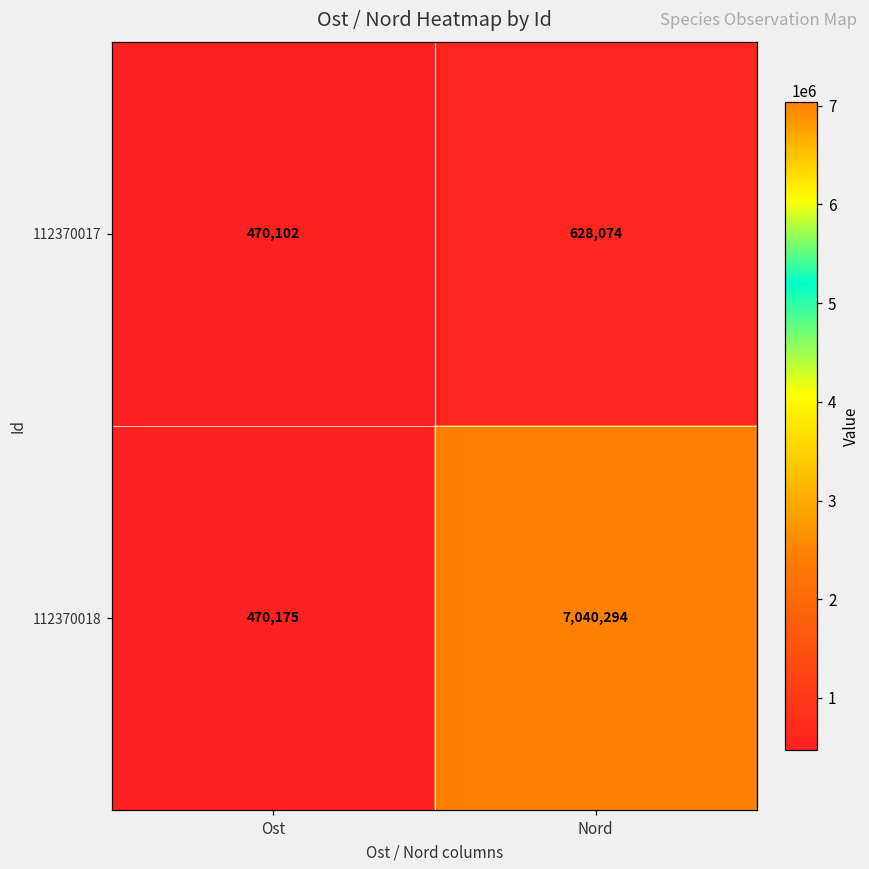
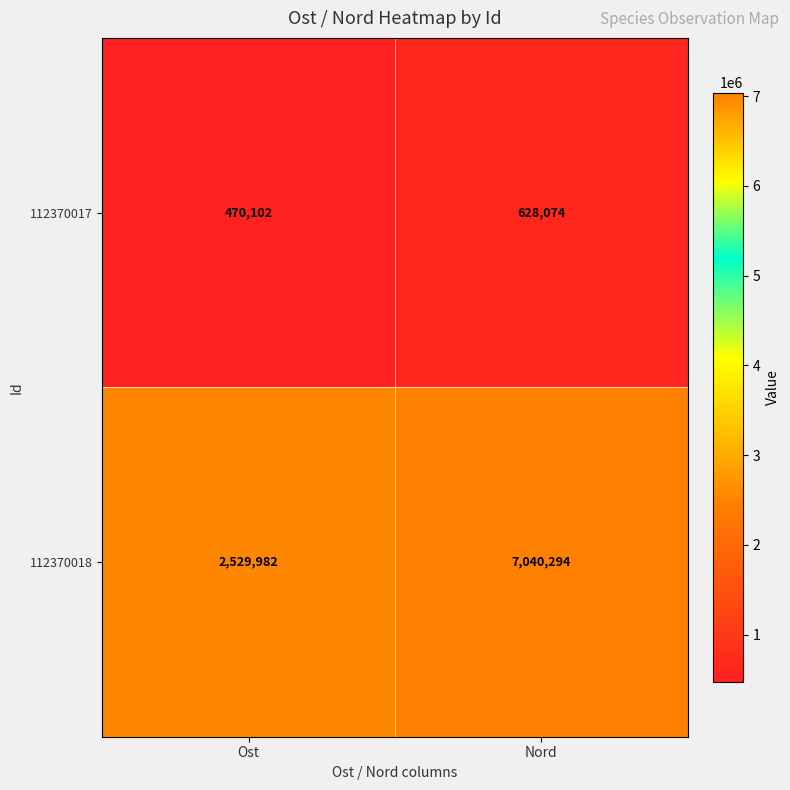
  {
    "112370017": {
      "Ost": "470,102",
      "Nord": "628,074"
    },
    "112370018": {
-     "Ost": "470,175",
+     "Ost": "2,529,982",
      "Nord": "7,040,294"
    }
  }
